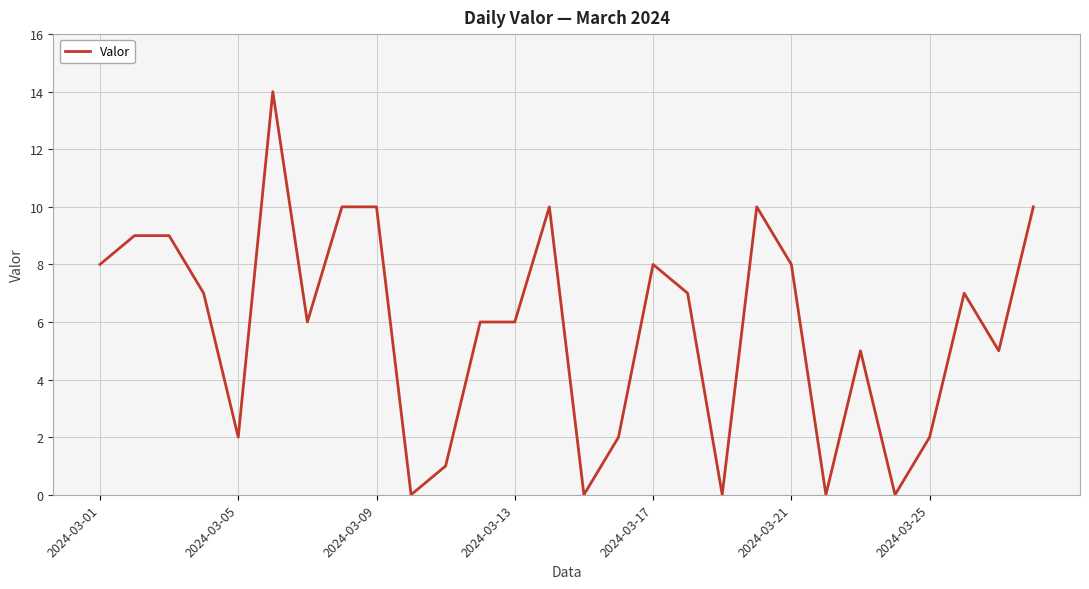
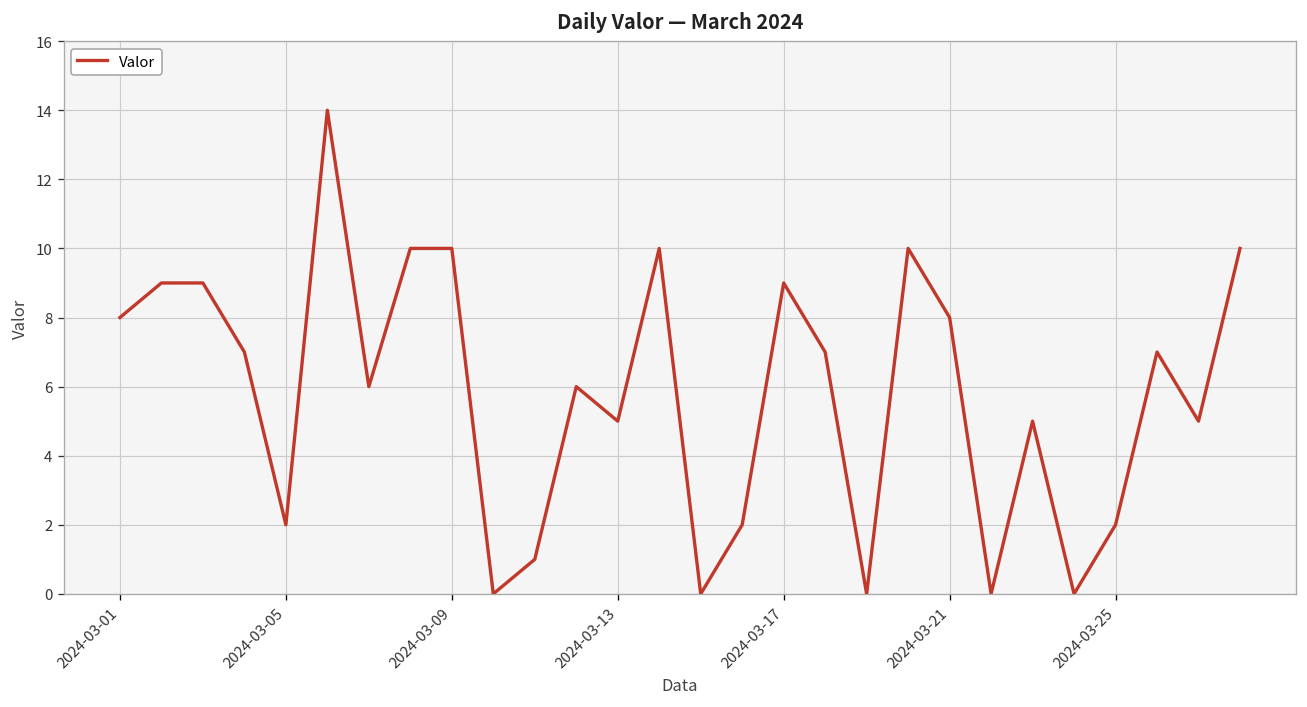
  {
    "2024-03-01": 8,
    "2024-03-05": 2,
    "2024-03-09": 10,
-   "2024-03-13": 6,
-   "2024-03-17": 8,
+   "2024-03-13": 5,
+   "2024-03-17": 9,
    "2024-03-21": 8,
    "2024-03-25": 2
  }
